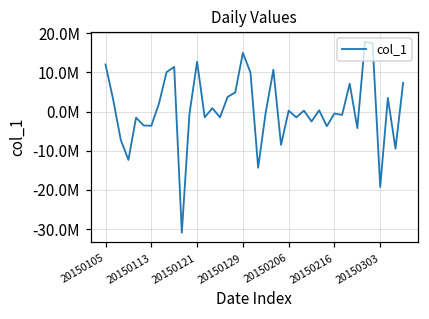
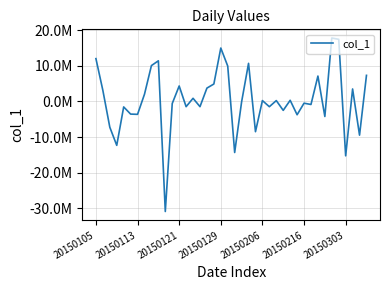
  {
    "20150105": 12000000,
    "20150113": -4000000,
-   "20150121": 13000000,
+   "20150121": 4000000,
    "20150129": 15000000,
    "20150206": 0,
    "20150216": 0,
-   "20150303": -19000000
+   "20150303": -15000000
  }
